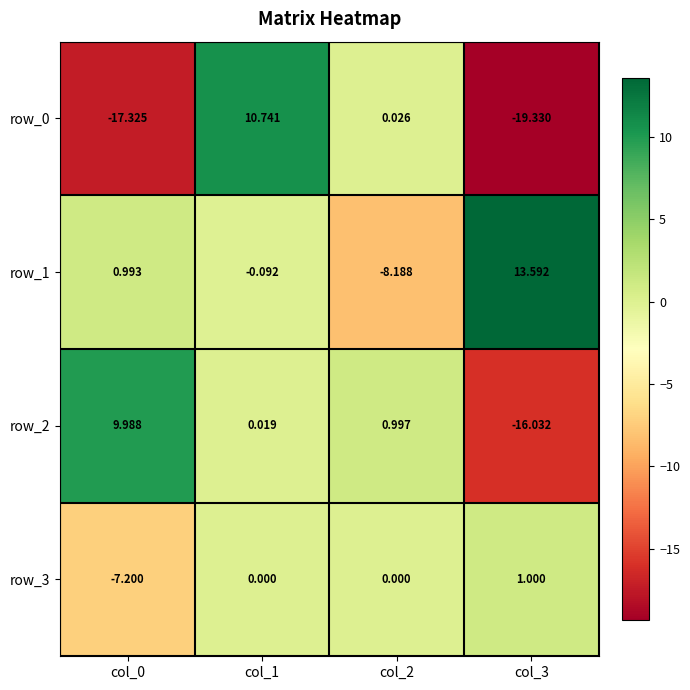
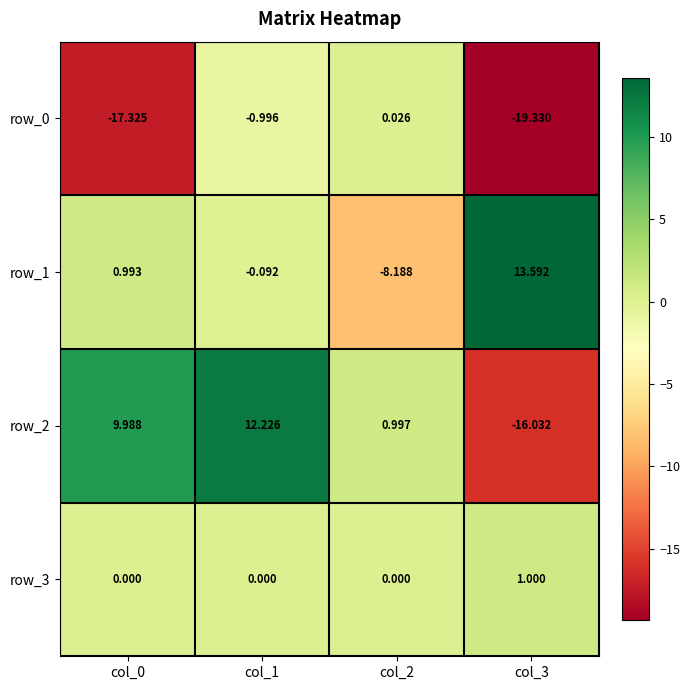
  {
    "row_0": {
      "col_0": -17.325,
-     "col_1": 10.741,
+     "col_1": -0.996,
      "col_2": 0.026,
      "col_3": -19.330
    },
    "row_1": {
      "col_0": 0.993,
      "col_1": -0.092,
      "col_2": -8.188,
      "col_3": 13.592
    },
    "row_2": {
      "col_0": 9.988,
-     "col_1": 0.019,
+     "col_1": 12.226,
      "col_2": 0.997,
      "col_3": -16.032
    },
    "row_3": {
-     "col_0": -7.200,
+     "col_0": 0.000,
      "col_1": 0.000,
      "col_2": 0.000,
      "col_3": 1.000
    }
  }
